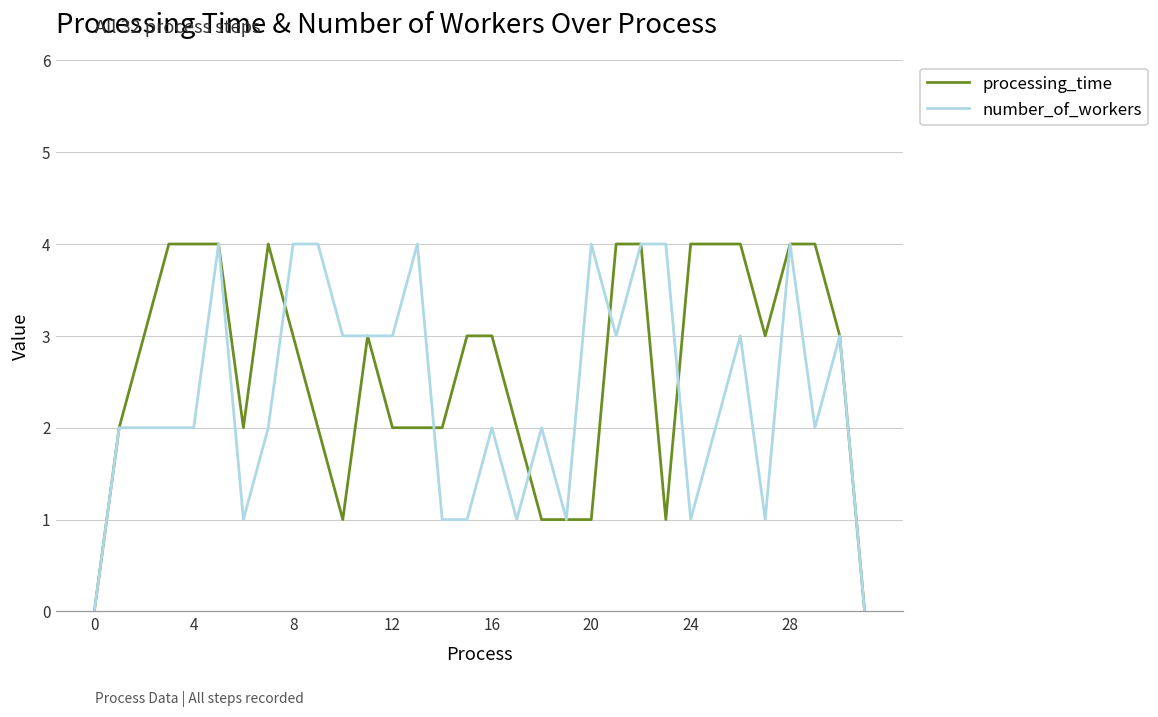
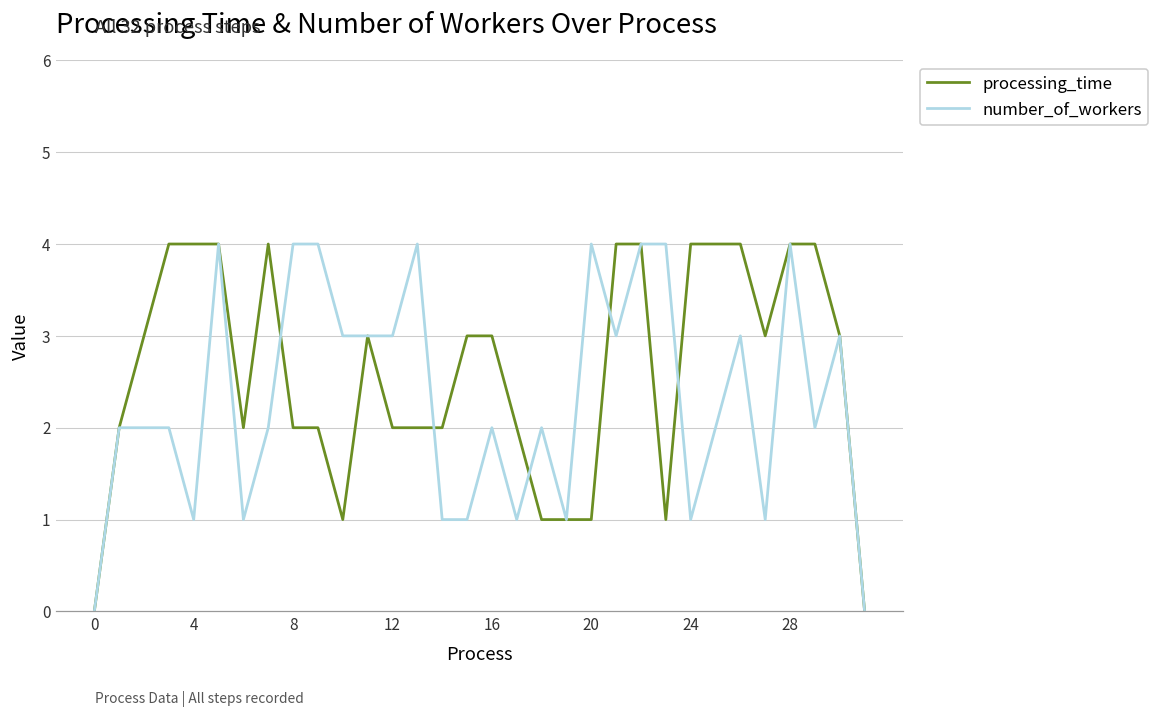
  {
    "processing_time": {
      "4": 4,
-     "8": 3,
+     "8": 2,
      "12": 2,
      "16": 3,
      "20": 1,
      "24": 4
    },
    "number_of_workers": {
-     "4": 2,
+     "4": 1,
      "8": 4,
      "12": 3,
      "16": 2,
      "20": 4,
      "24": 1
    }
  }
